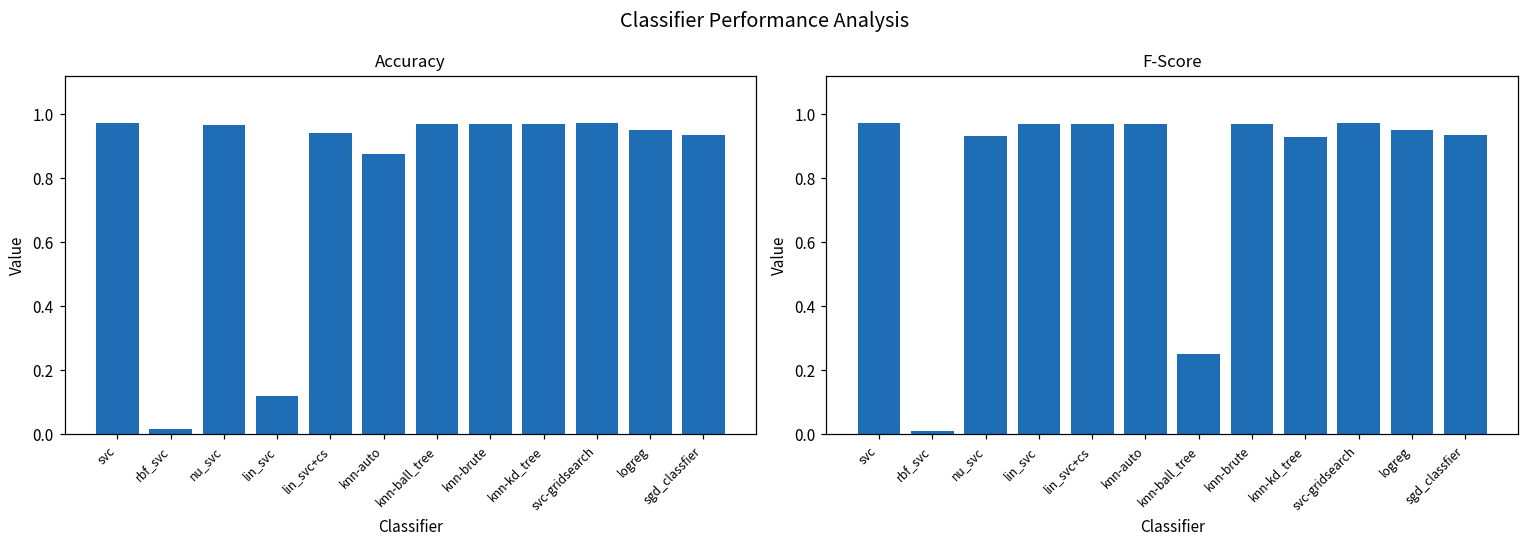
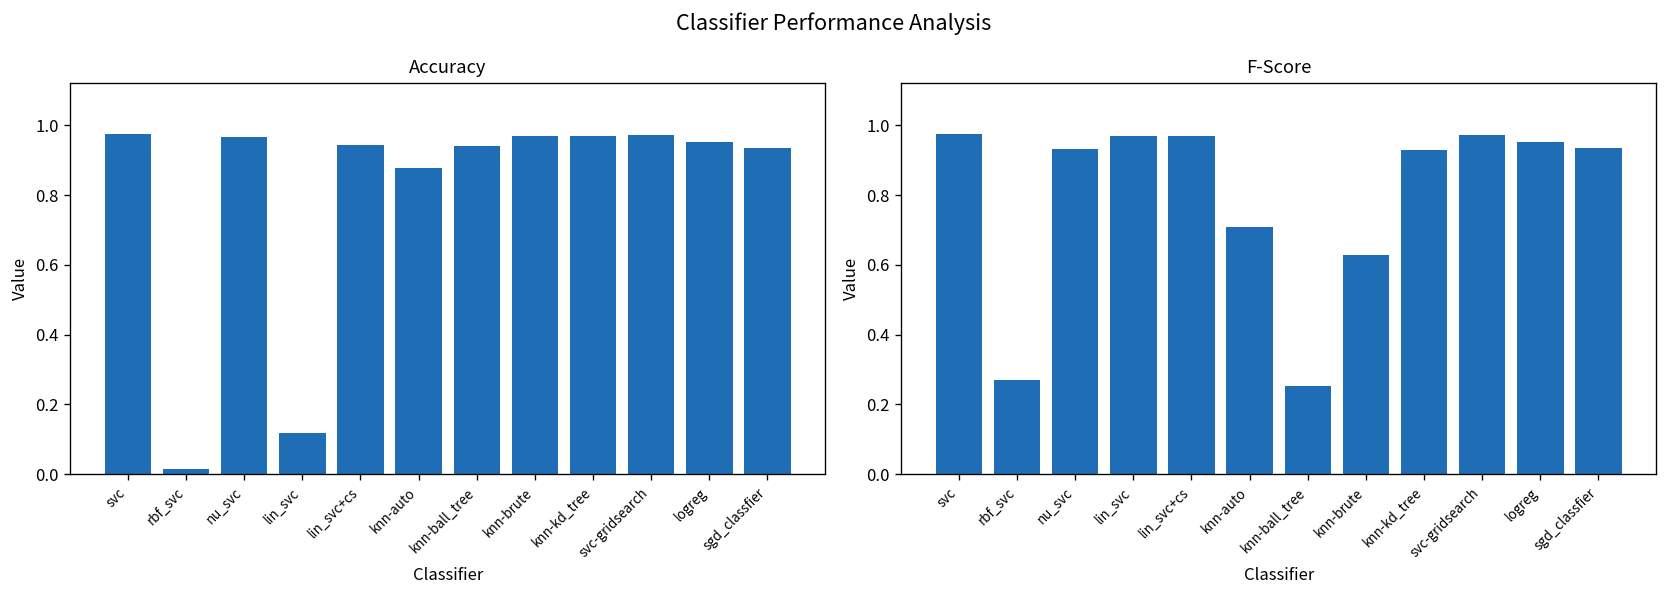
  {
    "Accuracy": {
      "svc": 0.97,
      "rbf_svc": 0.02,
      "nu_svc": 0.97,
      "lin_svc": 0.12,
      "lin_svc+cs": 0.94,
      "knn-auto": 0.88,
-     "knn-ball_tree": 0.97,
+     "knn-ball_tree": 0.94,
      "knn-brute": 0.97,
      "knn-kd_tree": 0.97,
      "svc-gridsearch": 0.97,
      "logreg": 0.95,
      "sgd_classfier": 0.93
    },
    "F-Score": {
      "svc": 0.97,
-     "rbf_svc": 0.01,
+     "rbf_svc": 0.27,
      "nu_svc": 0.93,
      "lin_svc": 0.97,
      "lin_svc+cs": 0.97,
-     "knn-auto": 0.97,
+     "knn-auto": 0.71,
      "knn-ball_tree": 0.25,
-     "knn-brute": 0.97,
+     "knn-brute": 0.63,
      "knn-kd_tree": 0.93,
      "svc-gridsearch": 0.97,
      "logreg": 0.95,
      "sgd_classfier": 0.93
    }
  }
